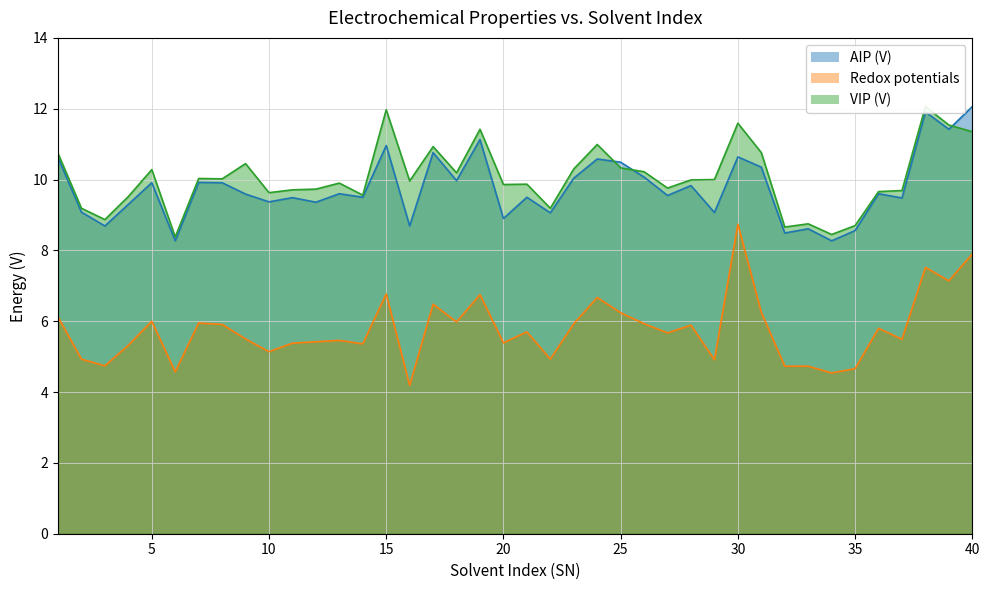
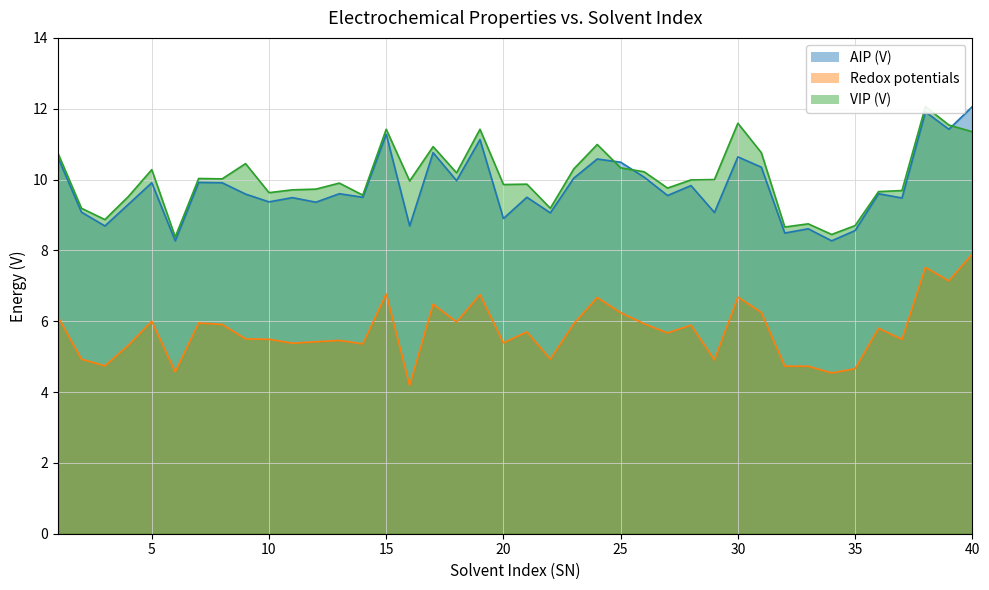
  {
    "AIP (V)": {
      "5": 9.9,
      "10": 9.4,
-     "15": 11.0,
+     "15": 11.3,
      "20": 8.9,
      "25": 10.5,
      "30": 10.6,
      "35": 8.6,
      "40": 12.1
    },
    "Redox potentials": {
      "5": 6.0,
-     "10": 5.1,
+     "10": 5.5,
      "15": 6.8,
      "20": 5.4,
      "25": 6.2,
-     "30": 8.7,
+     "30": 6.7,
      "35": 4.7,
      "40": 7.9
    },
    "VIP (V)": {
      "5": 10.3,
      "10": 9.6,
-     "15": 12.0,
+     "15": 11.4,
      "20": 9.9,
      "25": 10.3,
      "30": 11.6,
      "35": 8.7,
      "40": 11.4
    }
  }
